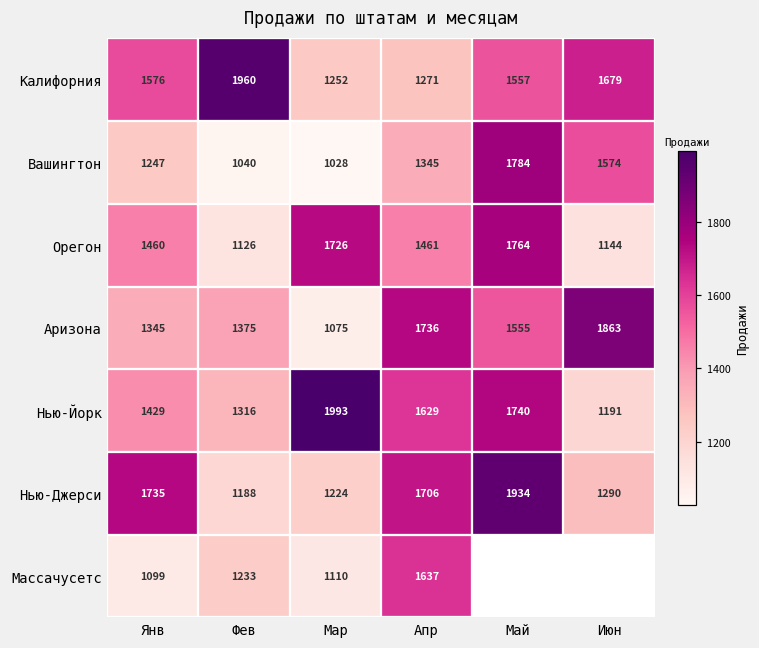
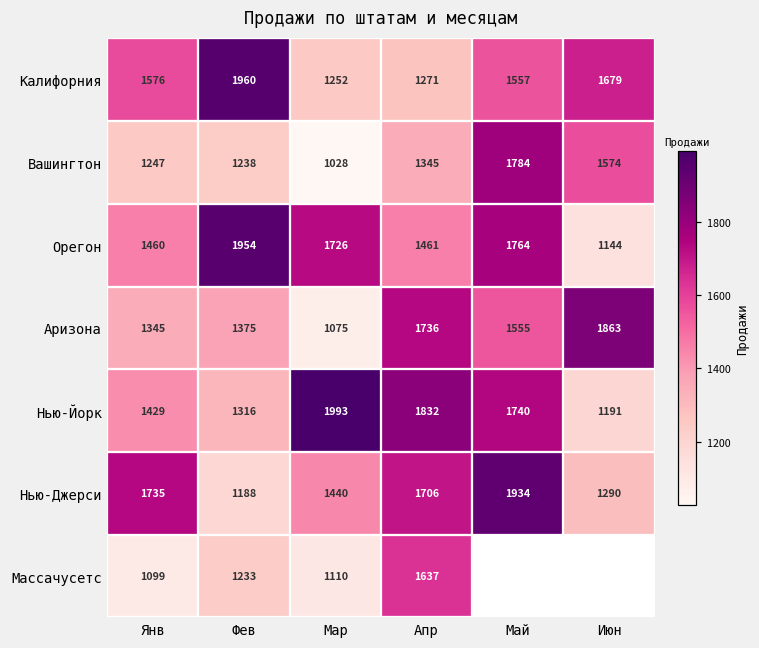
  {
    "Калифорния": {
      "Янв": 1576,
      "Фев": 1960,
      "Мар": 1252,
      "Апр": 1271,
      "Май": 1557,
      "Июн": 1679
    },
    "Вашингтон": {
      "Янв": 1247,
-     "Фев": 1040,
+     "Фев": 1238,
      "Мар": 1028,
      "Апр": 1345,
      "Май": 1784,
      "Июн": 1574
    },
    "Орегон": {
      "Янв": 1460,
-     "Фев": 1126,
+     "Фев": 1954,
      "Мар": 1726,
      "Апр": 1461,
      "Май": 1764,
      "Июн": 1144
    },
    "Аризона": {
      "Янв": 1345,
      "Фев": 1375,
      "Мар": 1075,
      "Апр": 1736,
      "Май": 1555,
      "Июн": 1863
    },
    "Нью-Йорк": {
      "Янв": 1429,
      "Фев": 1316,
      "Мар": 1993,
-     "Апр": 1629,
+     "Апр": 1832,
      "Май": 1740,
      "Июн": 1191
    },
    "Нью-Джерси": {
      "Янв": 1735,
      "Фев": 1188,
-     "Мар": 1224,
+     "Мар": 1440,
      "Апр": 1706,
      "Май": 1934,
      "Июн": 1290
    },
    "Массачусетс": {
      "Янв": 1099,
      "Фев": 1233,
      "Мар": 1110,
      "Апр": 1637
    }
  }
